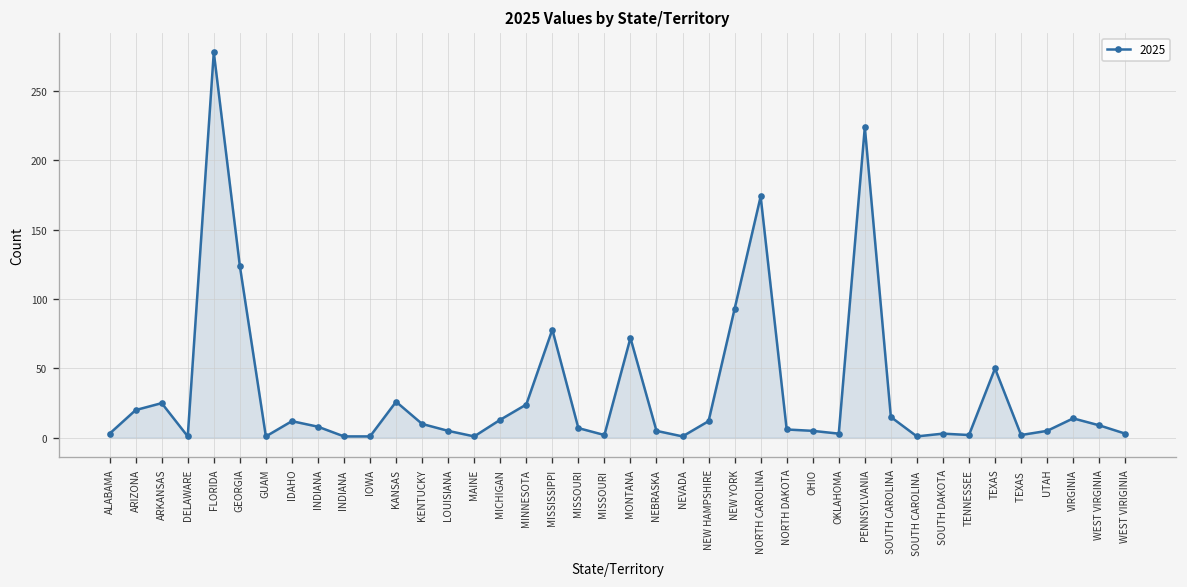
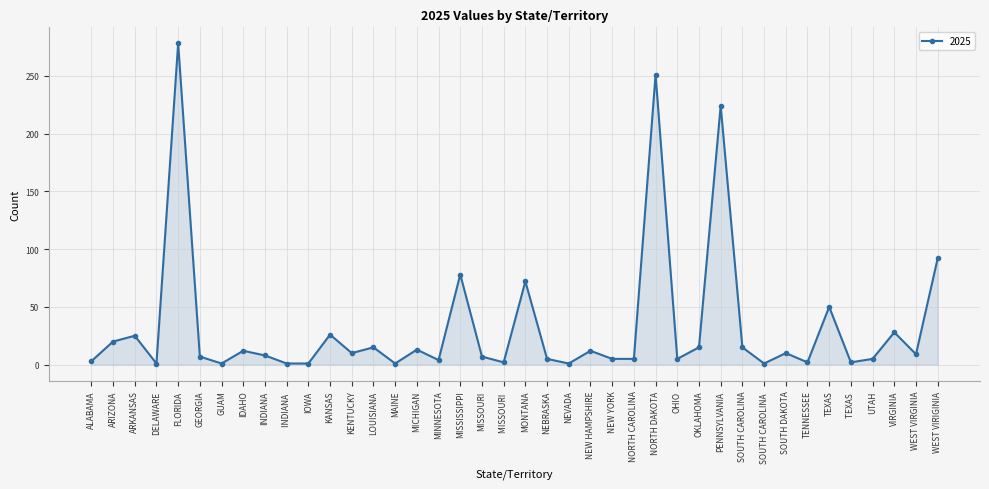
  {
    "ALABAMA": 3,
    "ARIZONA": 20,
    "ARKANSAS": 25,
    "DELAWARE": 1,
    "FLORIDA": 278,
-   "GEORGIA": 124,
+   "GEORGIA": 7,
    "GUAM": 1,
    "IDAHO": 12,
    "IOWA": 1,
    "KANSAS": 26,
    "KENTUCKY": 10,
-   "LOUISIANA": 5,
+   "LOUISIANA": 15,
    "MAINE": 1,
    "MICHIGAN": 13,
-   "MINNESOTA": 24,
+   "MINNESOTA": 4,
    "MISSISSIPPI": 78,
    "MONTANA": 72,
    "NEBRASKA": 5,
    "NEVADA": 1,
    "NEW HAMPSHIRE": 12,
-   "NEW YORK": 93,
-   "NORTH CAROLINA": 174,
-   "NORTH DAKOTA": 6,
+   "NEW YORK": 5,
+   "NORTH CAROLINA": 5,
+   "NORTH DAKOTA": 251,
    "OHIO": 5,
-   "OKLAHOMA": 3,
+   "OKLAHOMA": 15,
    "PENNSYLVANIA": 224,
-   "SOUTH DAKOTA": 3,
+   "SOUTH DAKOTA": 10,
    "TENNESSEE": 2,
    "UTAH": 5,
-   "VIRGINIA": 14,
+   "VIRGINIA": 28,
    "WEST VIRGINIA": 9,
-   "WEST VIRIGINIA": 3
+   "WEST VIRIGINIA": 92
  }
